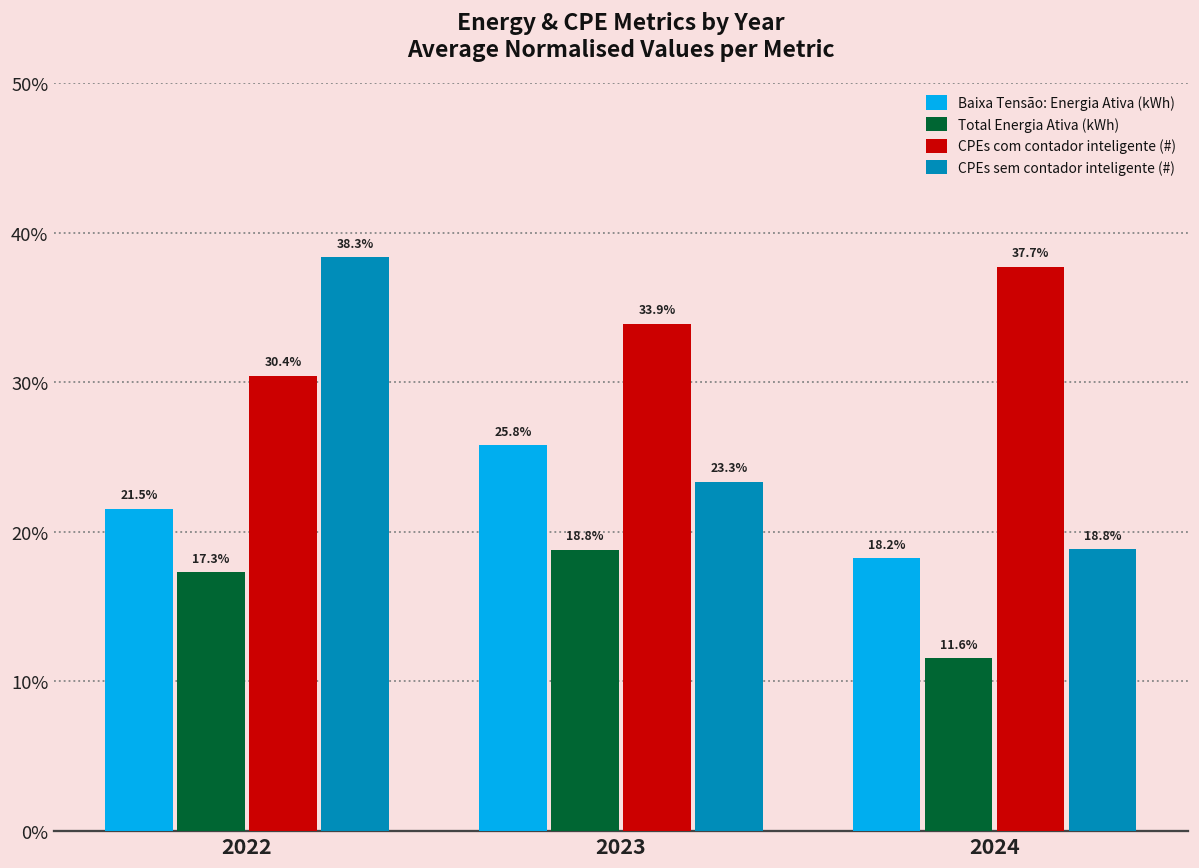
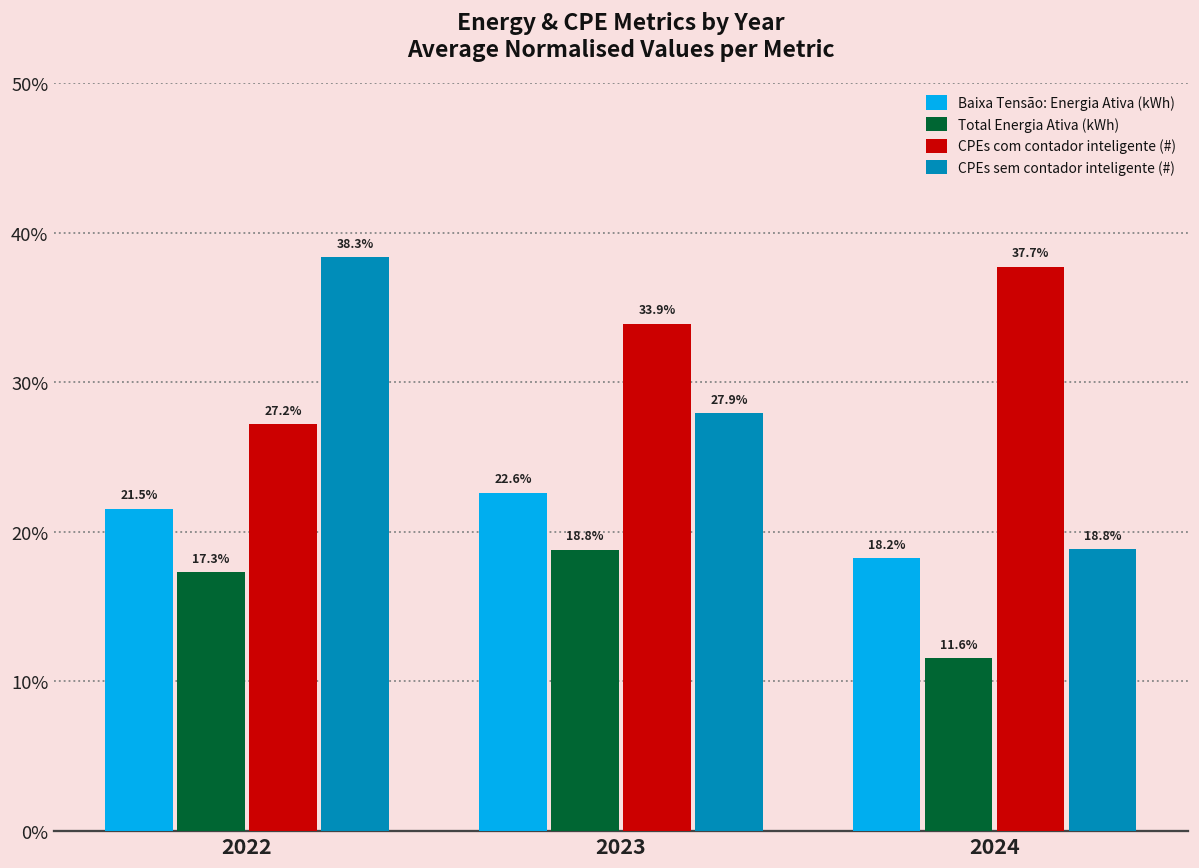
  {
    "Baixa Tensão: Energia Ativa (kWh)": {
      "2022": "21.5%",
-     "2023": "25.8%",
+     "2023": "22.6%",
      "2024": "18.2%"
    },
    "Total Energia Ativa (kWh)": {
      "2022": "17.3%",
      "2023": "18.8%",
      "2024": "11.6%"
    },
    "CPEs com contador inteligente (#)": {
-     "2022": "30.4%",
+     "2022": "27.2%",
      "2023": "33.9%",
      "2024": "37.7%"
    },
    "CPEs sem contador inteligente (#)": {
      "2022": "38.3%",
-     "2023": "23.3%",
+     "2023": "27.9%",
      "2024": "18.8%"
    }
  }
